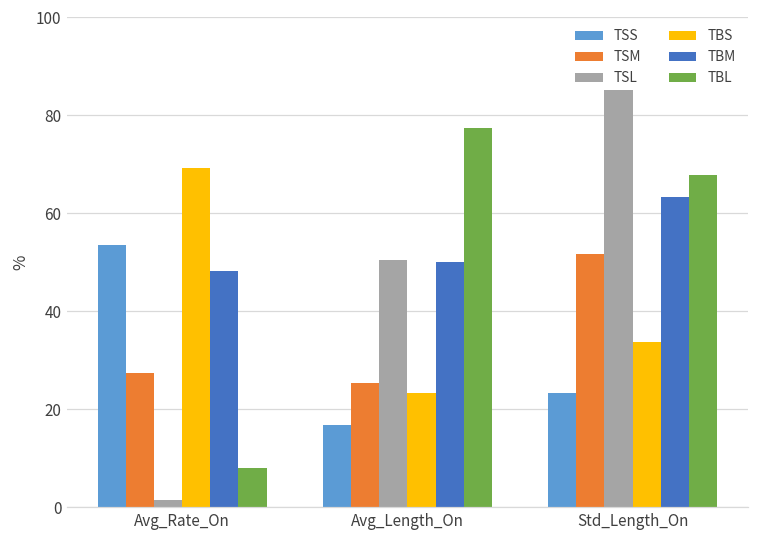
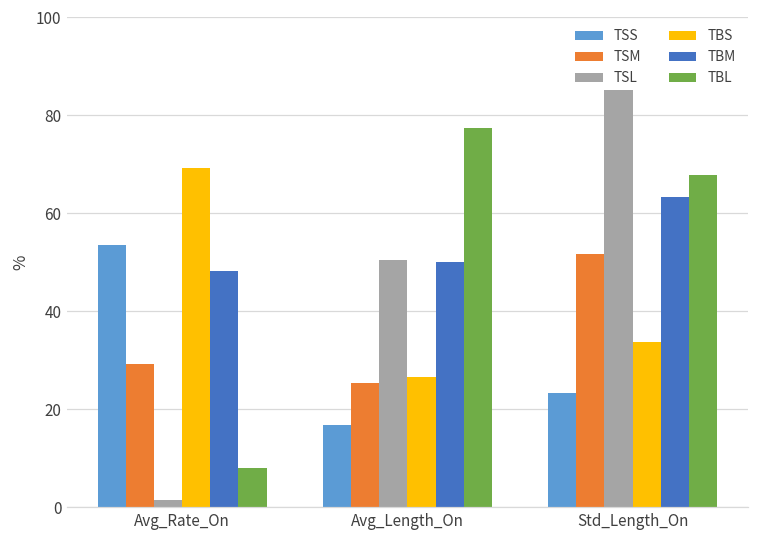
  {
    "TSM": {
-     "Avg_Rate_On": 27,
+     "Avg_Rate_On": 29,
      "Avg_Length_On": 25,
      "Std_Length_On": 52
    },
    "TSL": {
      "Avg_Rate_On": 1,
      "Avg_Length_On": 50,
      "Std_Length_On": 85
    },
    "TBS": {
      "Avg_Rate_On": 69,
-     "Avg_Length_On": 23,
+     "Avg_Length_On": 27,
      "Std_Length_On": 34
    },
    "TBL": {
      "Avg_Rate_On": 8,
      "Avg_Length_On": 77,
      "Std_Length_On": 68
    }
  }
